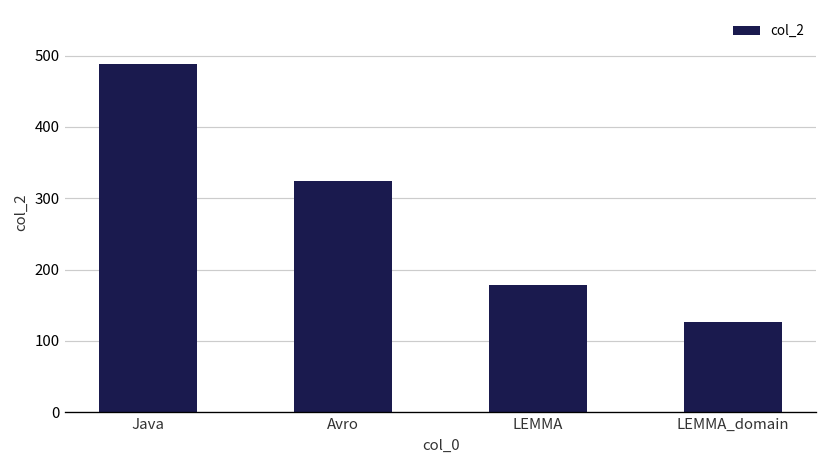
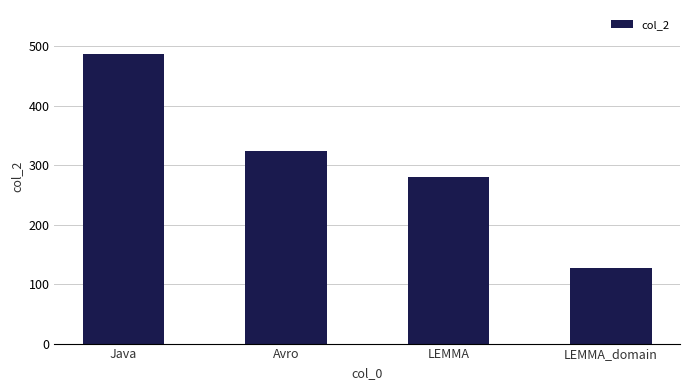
  {
    "Java": 490,
    "Avro": 320,
-   "LEMMA": 180,
+   "LEMMA": 280,
    "LEMMA_domain": 130
  }
